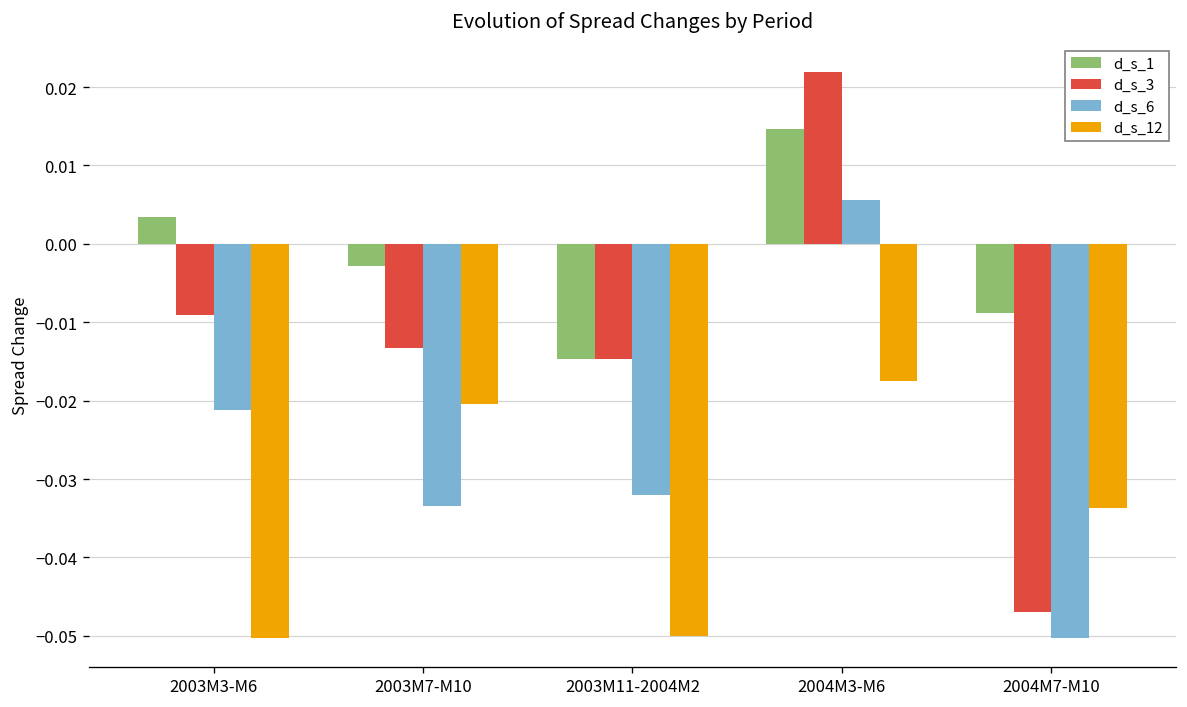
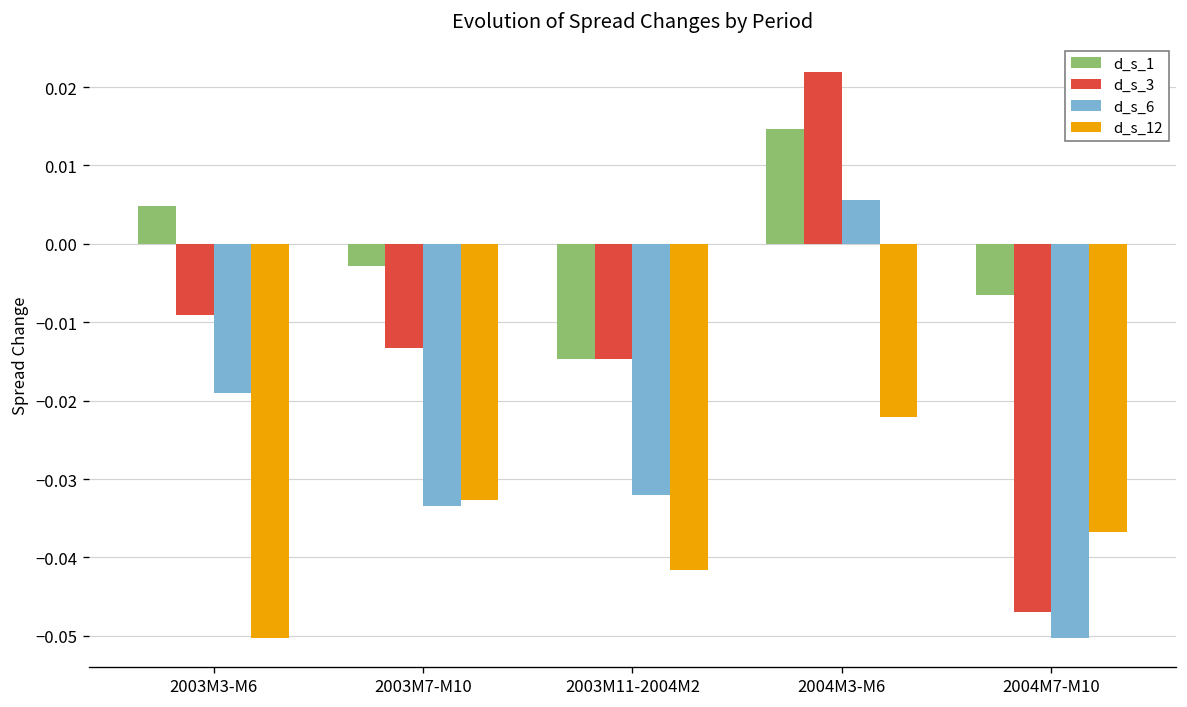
  {
    "d_s_1": {
-     "2003M3-M6": 0.003,
+     "2003M3-M6": 0.005,
      "2003M7-M10": -0.003,
      "2003M11-2004M2": -0.015,
      "2004M3-M6": 0.015,
-     "2004M7-M10": -0.009
+     "2004M7-M10": -0.007
    },
    "d_s_3": {
      "2003M3-M6": -0.009,
      "2003M7-M10": -0.013,
      "2003M11-2004M2": -0.015,
      "2004M3-M6": 0.022,
      "2004M7-M10": -0.047
    },
    "d_s_6": {
-     "2003M3-M6": -0.021,
+     "2003M3-M6": -0.019,
      "2003M7-M10": -0.033,
      "2003M11-2004M2": -0.032,
      "2004M3-M6": 0.006,
      "2004M7-M10": -0.050
    },
    "d_s_12": {
      "2003M3-M6": -0.050,
-     "2003M7-M10": -0.020,
-     "2003M11-2004M2": -0.050,
-     "2004M3-M6": -0.018,
-     "2004M7-M10": -0.034
+     "2003M7-M10": -0.033,
+     "2003M11-2004M2": -0.042,
+     "2004M3-M6": -0.022,
+     "2004M7-M10": -0.037
    }
  }
